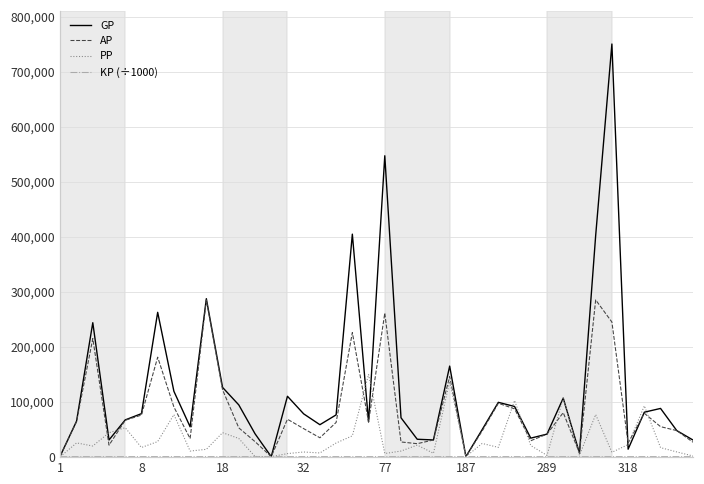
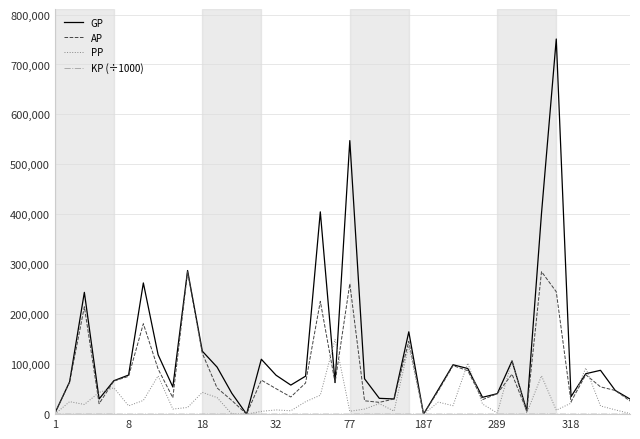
  {
    "GP": {
      "77": "550,000",
-     "318": "10,000"
+     "318": "30,000"
    },
    "AP": {
      "77": "260,000"
    }
  }
